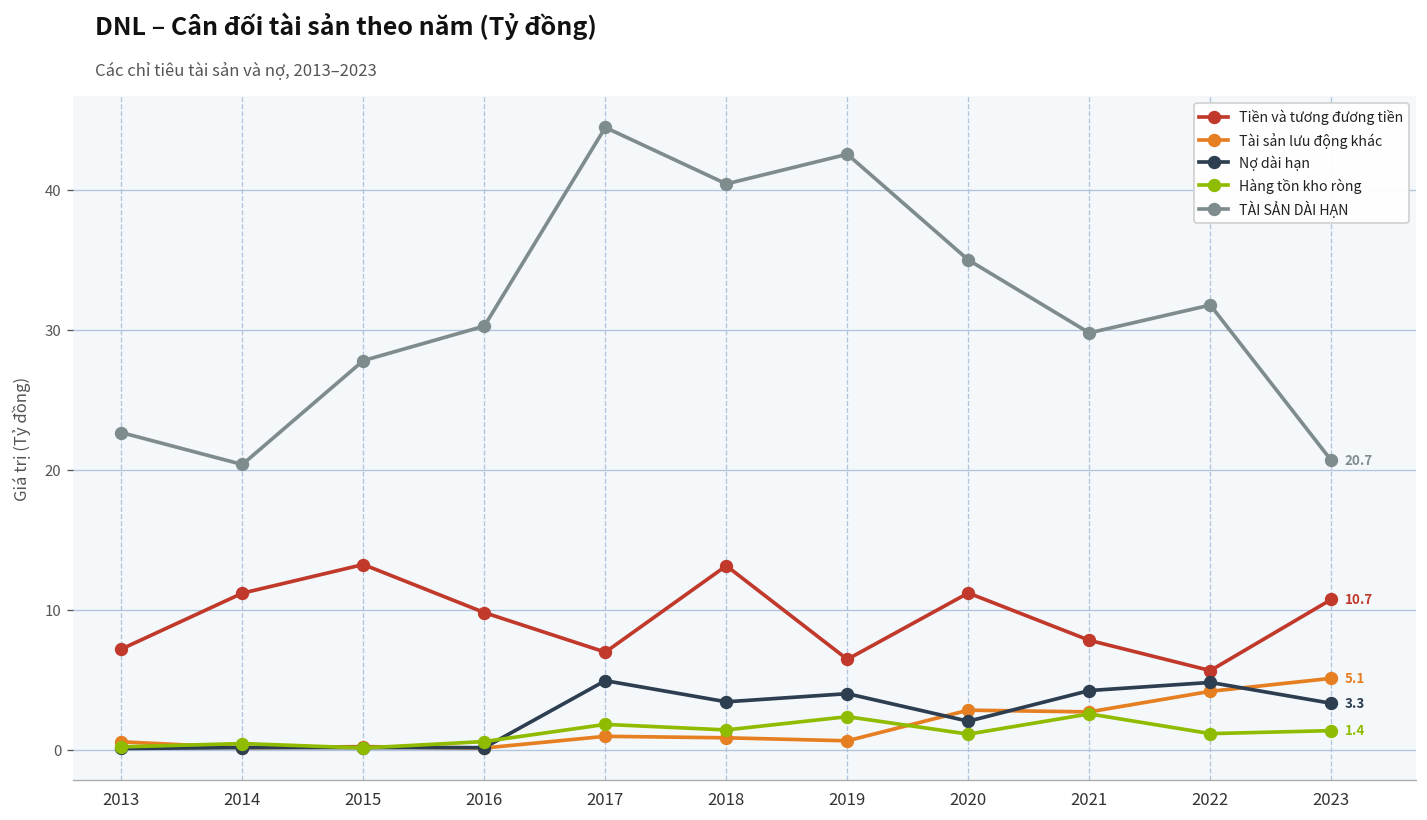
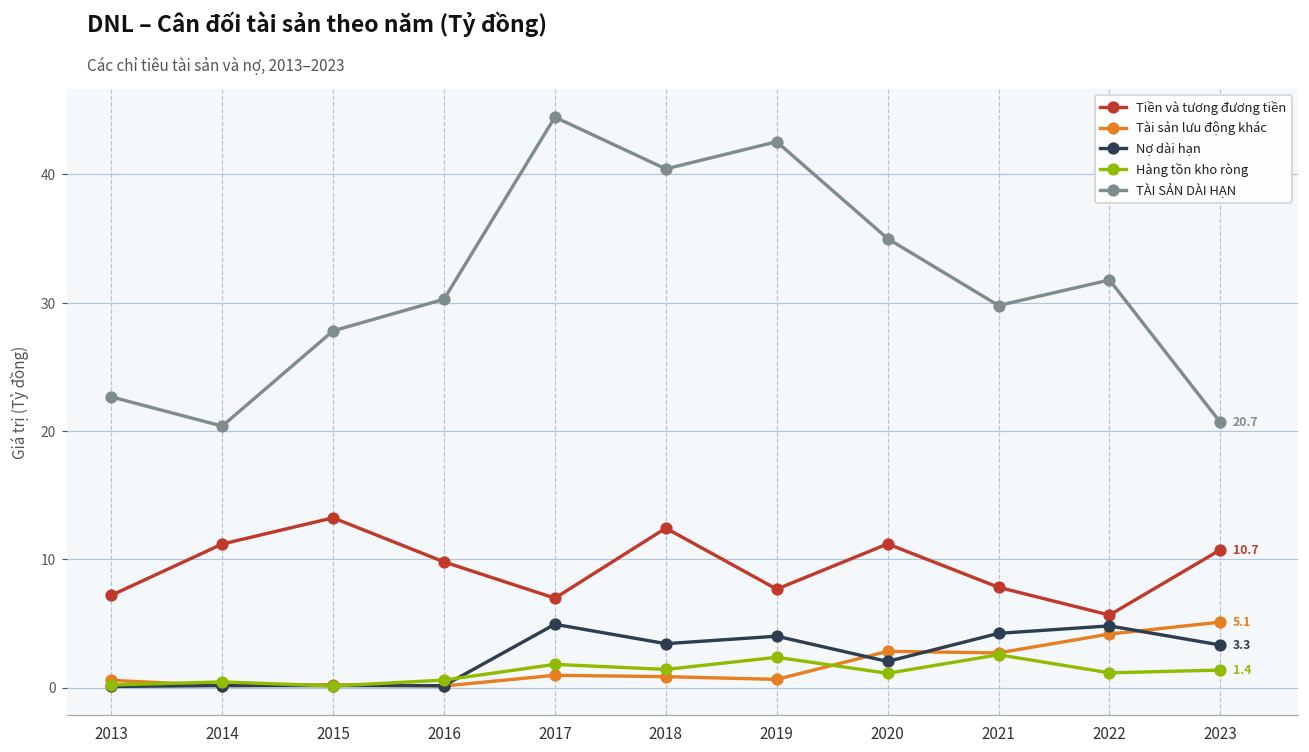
  {
    "Tiền và tương đương tiền": {
      "2013": 7.2,
      "2014": 11.2,
      "2015": 13.2,
      "2016": 9.8,
      "2017": 7.0,
-     "2018": 13.1,
-     "2019": 6.5,
+     "2018": 12.4,
+     "2019": 7.7,
      "2020": 11.2,
      "2021": 7.8,
      "2022": 5.7
    },
    "Tài sản lưu động khác": {
      "2023": 5.1
    },
    "Nợ dài hạn": {
      "2023": 3.3
    },
    "Hàng tồn kho ròng": {
      "2023": 1.4
    },
    "TÀI SẢN DÀI HẠN": {
      "2023": 20.7
    }
  }
